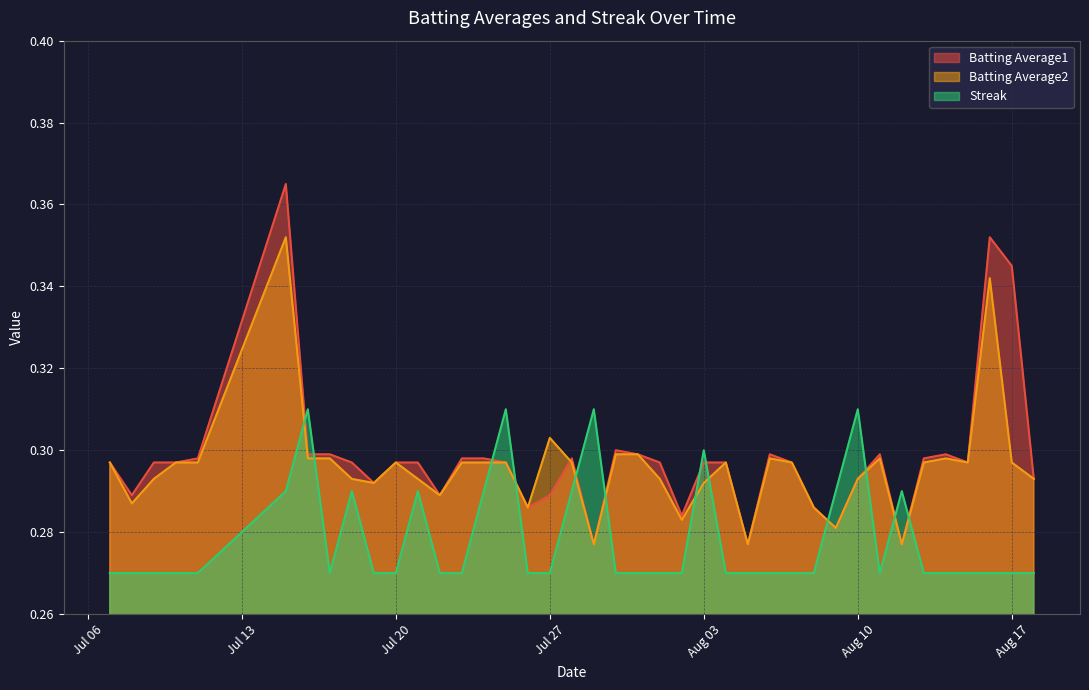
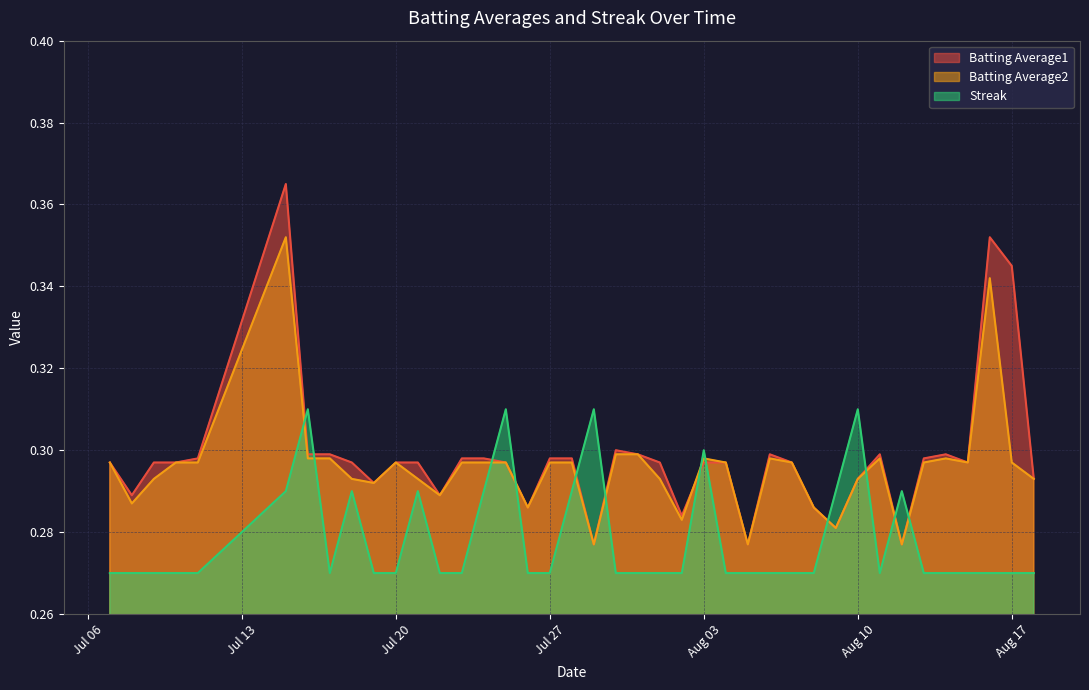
  {
    "Batting Average1": {
-     "Jul 27": 0.289,
+     "Jul 27": 0.298,
      "Aug 03": 0.297,
      "Aug 17": 0.345
    },
    "Batting Average2": {
-     "Jul 27": 0.303,
-     "Aug 03": 0.292,
+     "Jul 27": 0.297,
+     "Aug 03": 0.298,
      "Aug 17": 0.297
    },
    "Streak": {
      "Jul 20": 0.270,
      "Jul 27": 0.270,
      "Aug 03": 0.300,
      "Aug 10": 0.310,
      "Aug 17": 0.270
    }
  }
